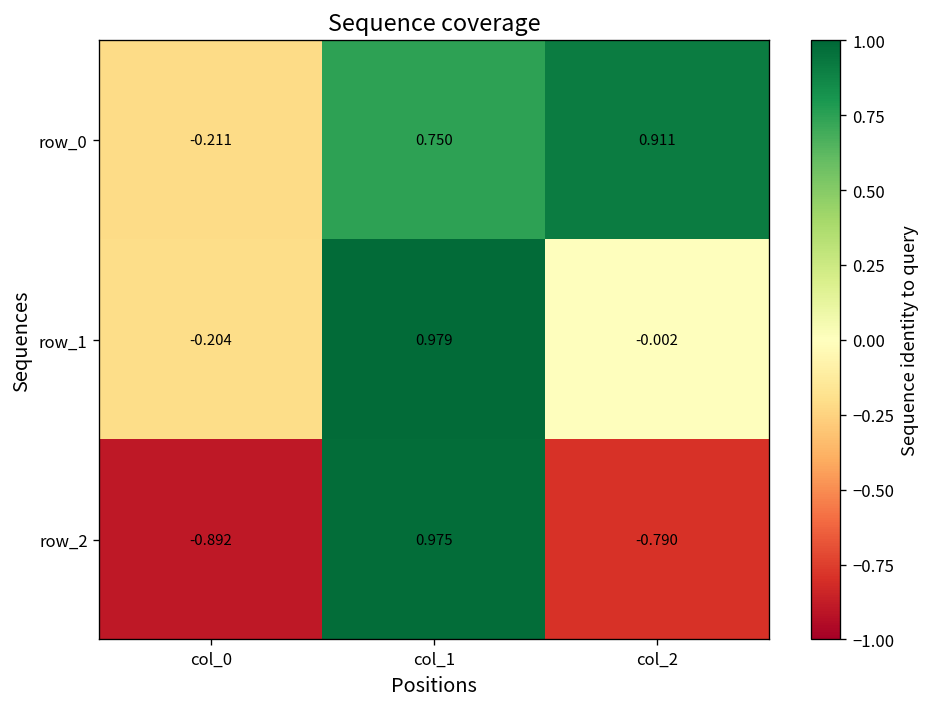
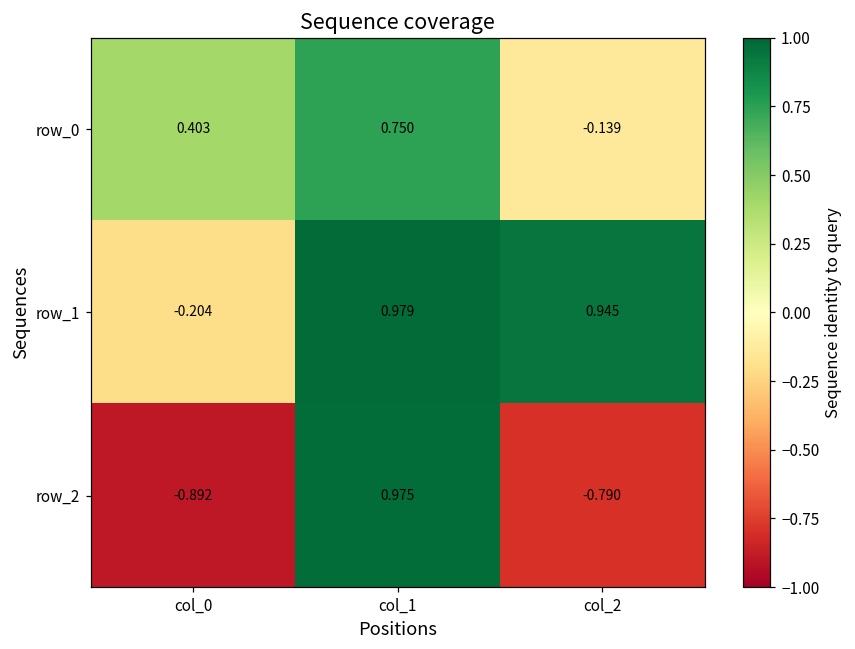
  {
    "row_0": {
-     "col_0": -0.211,
+     "col_0": 0.403,
      "col_1": 0.750,
-     "col_2": 0.911
+     "col_2": -0.139
    },
    "row_1": {
      "col_0": -0.204,
      "col_1": 0.979,
-     "col_2": -0.002
+     "col_2": 0.945
    },
    "row_2": {
      "col_0": -0.892,
      "col_1": 0.975,
      "col_2": -0.790
    }
  }
